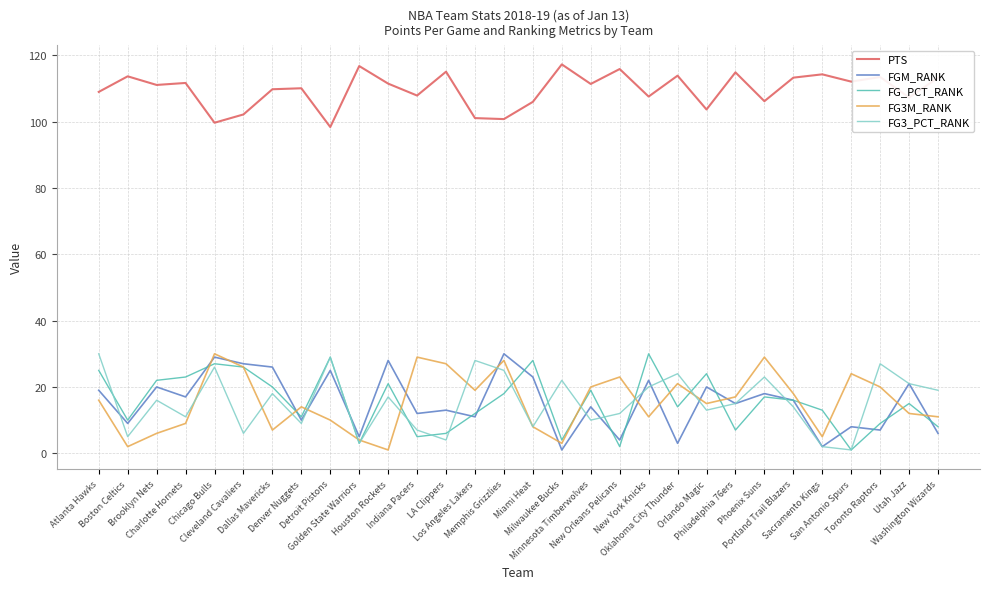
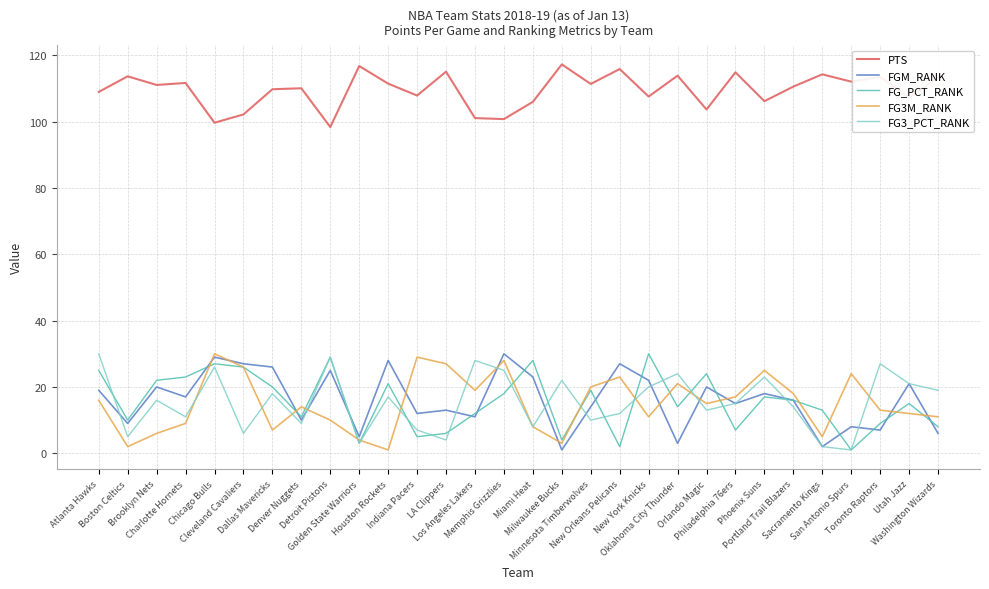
  {
    "PTS": {
      "Atlanta Hawks": 109,
      "Boston Celtics": 114,
      "Brooklyn Nets": 111,
      "Charlotte Hornets": 112,
      "Chicago Bulls": 100,
      "Cleveland Cavaliers": 102,
      "Dallas Mavericks": 110,
      "Denver Nuggets": 110,
      "Detroit Pistons": 98,
      "Golden State Warriors": 117,
      "Houston Rockets": 112,
      "Indiana Pacers": 108,
      "LA Clippers": 115,
      "Los Angeles Lakers": 101,
      "Memphis Grizzlies": 101,
      "Miami Heat": 106,
      "Milwaukee Bucks": 117,
      "Minnesota Timberwolves": 111,
      "New Orleans Pelicans": 116,
      "New York Knicks": 108,
      "Oklahoma City Thunder": 114,
      "Orlando Magic": 104,
      "Philadelphia 76ers": 115,
      "Phoenix Suns": 106,
-     "Portland Trail Blazers": 113,
+     "Portland Trail Blazers": 111,
      "Sacramento Kings": 114,
      "San Antonio Spurs": 112
    },
    "FGM_RANK": {
      "Atlanta Hawks": 19,
      "Boston Celtics": 9,
      "Brooklyn Nets": 20,
      "Charlotte Hornets": 17,
      "Chicago Bulls": 29,
      "Cleveland Cavaliers": 27,
      "Dallas Mavericks": 26,
      "Denver Nuggets": 10,
      "Detroit Pistons": 25,
      "Golden State Warriors": 5,
      "Houston Rockets": 28,
      "Indiana Pacers": 12,
      "LA Clippers": 13,
      "Los Angeles Lakers": 11,
      "Memphis Grizzlies": 30,
      "Miami Heat": 23,
      "Milwaukee Bucks": 1,
      "Minnesota Timberwolves": 14,
-     "New Orleans Pelicans": 4,
+     "New Orleans Pelicans": 27,
      "New York Knicks": 22,
      "Oklahoma City Thunder": 3,
      "Orlando Magic": 20,
      "Phoenix Suns": 18,
      "San Antonio Spurs": 8,
      "Toronto Raptors": 7,
      "Washington Wizards": 6
    },
    "FG3M_RANK": {
      "Atlanta Hawks": 16,
      "Boston Celtics": 2,
      "Brooklyn Nets": 6,
      "Charlotte Hornets": 9,
      "Chicago Bulls": 30,
      "Dallas Mavericks": 7,
      "Denver Nuggets": 14,
      "Detroit Pistons": 10,
      "Golden State Warriors": 4,
      "Houston Rockets": 1,
      "Indiana Pacers": 29,
      "LA Clippers": 27,
      "Los Angeles Lakers": 19,
      "Memphis Grizzlies": 28,
      "Milwaukee Bucks": 3,
      "Minnesota Timberwolves": 20,
      "New Orleans Pelicans": 23,
      "New York Knicks": 11,
      "Oklahoma City Thunder": 21,
      "Orlando Magic": 15,
      "Philadelphia 76ers": 17,
-     "Phoenix Suns": 29,
+     "Phoenix Suns": 25,
      "Portland Trail Blazers": 18,
      "Sacramento Kings": 5,
      "San Antonio Spurs": 24,
-     "Toronto Raptors": 20,
+     "Toronto Raptors": 13,
      "Utah Jazz": 12,
      "Washington Wizards": 11
    }
  }
